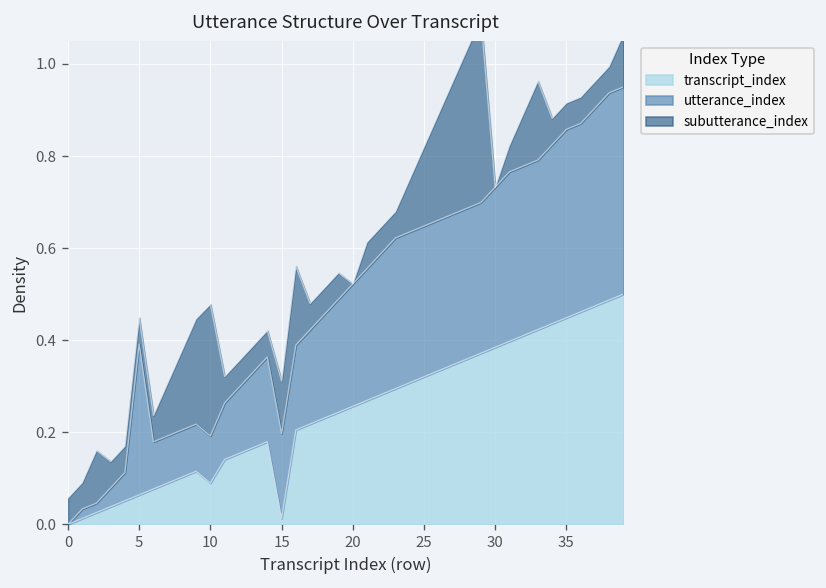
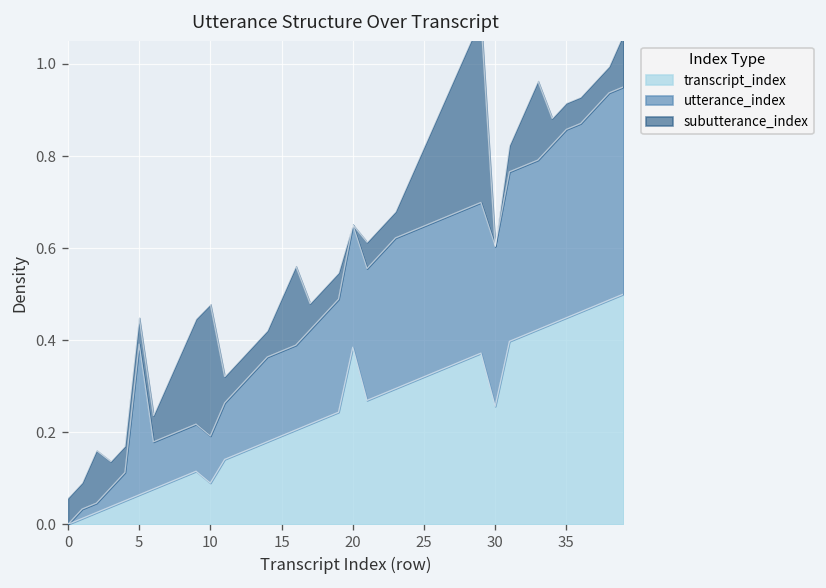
  {
    "transcript_index": {
      "5": 0.06,
      "10": 0.09,
-     "15": 0.01,
-     "20": 0.26,
+     "15": 0.19,
+     "20": 0.38,
      "25": 0.32,
-     "30": 0.38,
+     "30": 0.26,
      "35": 0.45
    },
    "utterance_index": {
      "5": 0.33,
      "10": 0.10,
      "15": 0.18,
      "25": 0.33,
      "35": 0.41
    },
    "subutterance_index": {
      "0": 0.06,
      "5": 0.06,
      "10": 0.29,
      "15": 0.11,
      "25": 0.17,
      "35": 0.06
    }
  }
